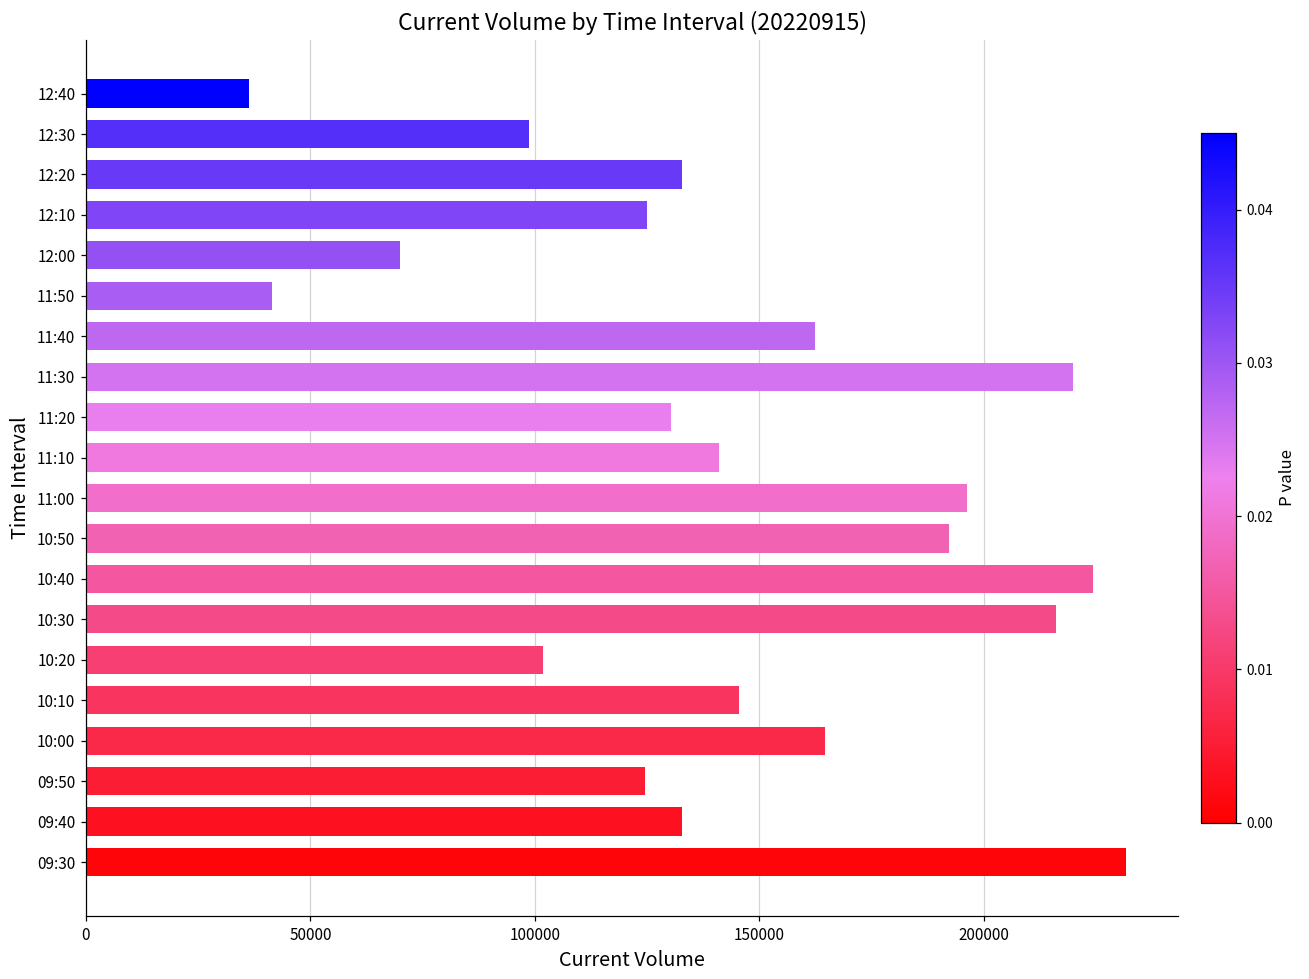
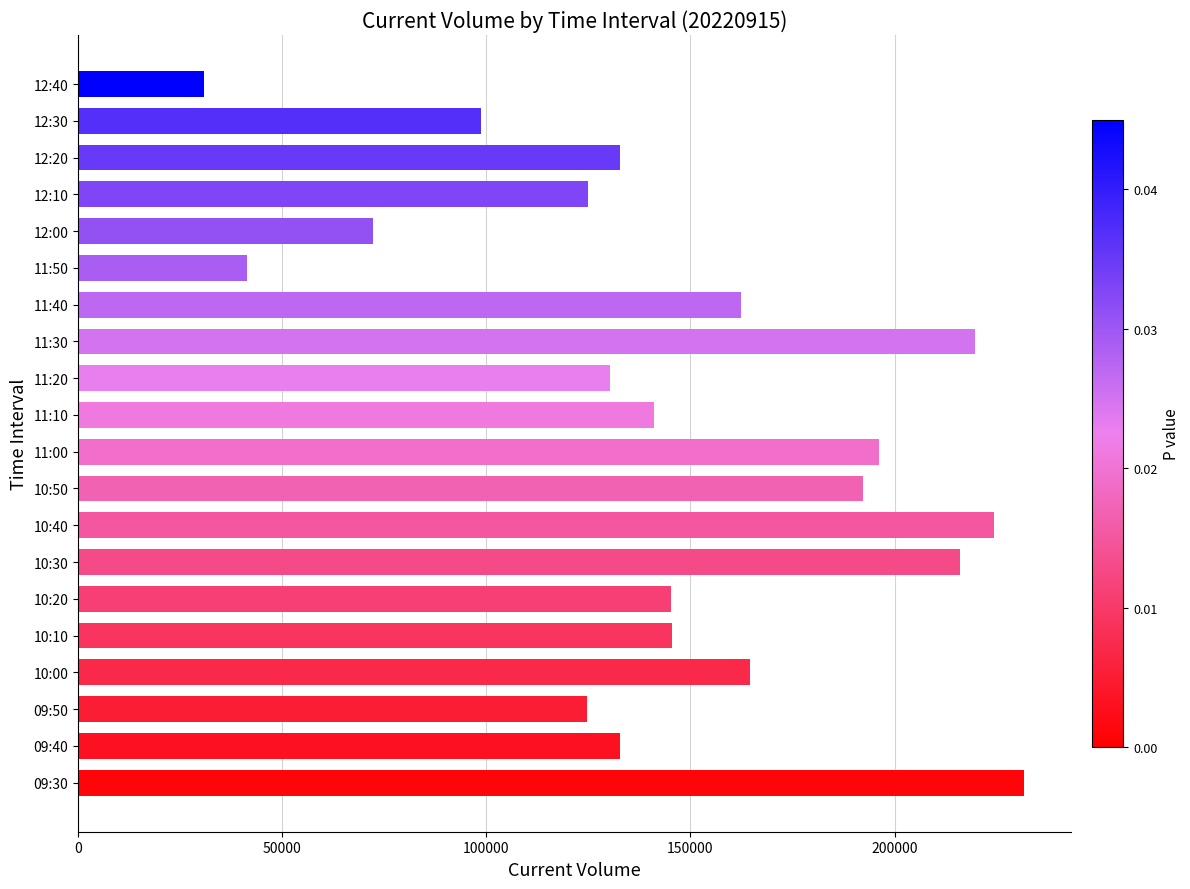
  {
-   "12:40": 36000,
+   "12:40": 31000,
    "12:30": 99000,
    "12:20": 133000,
    "12:10": 125000,
-   "12:00": 70000,
+   "12:00": 72000,
    "11:50": 41000,
    "11:40": 162000,
    "11:30": 220000,
    "11:20": 130000,
    "11:10": 141000,
    "11:00": 196000,
    "10:50": 192000,
    "10:40": 224000,
    "10:30": 216000,
-   "10:20": 102000,
+   "10:20": 145000,
    "10:10": 145000,
    "10:00": 165000,
    "09:50": 125000,
    "09:40": 133000,
    "09:30": 232000
  }
